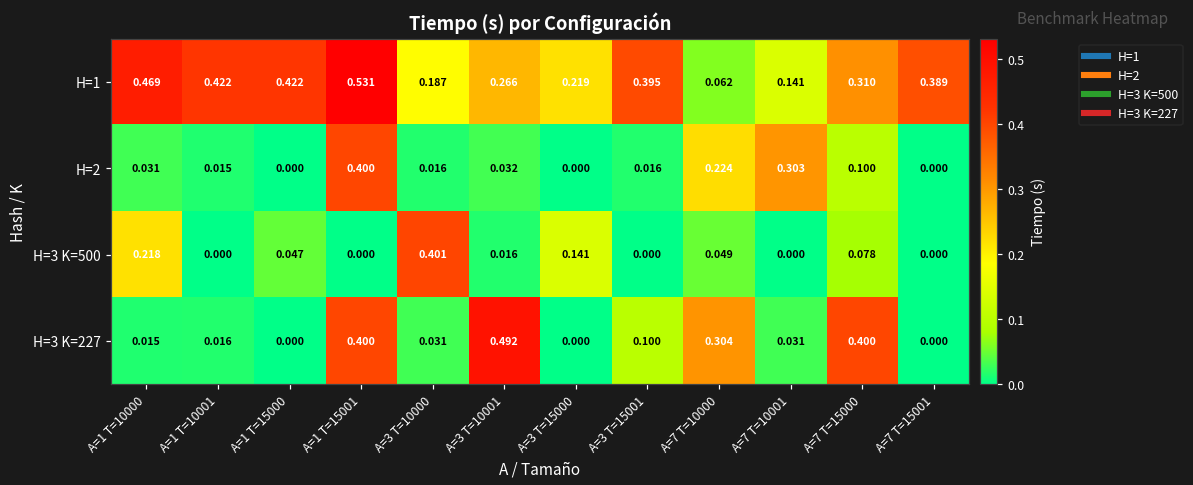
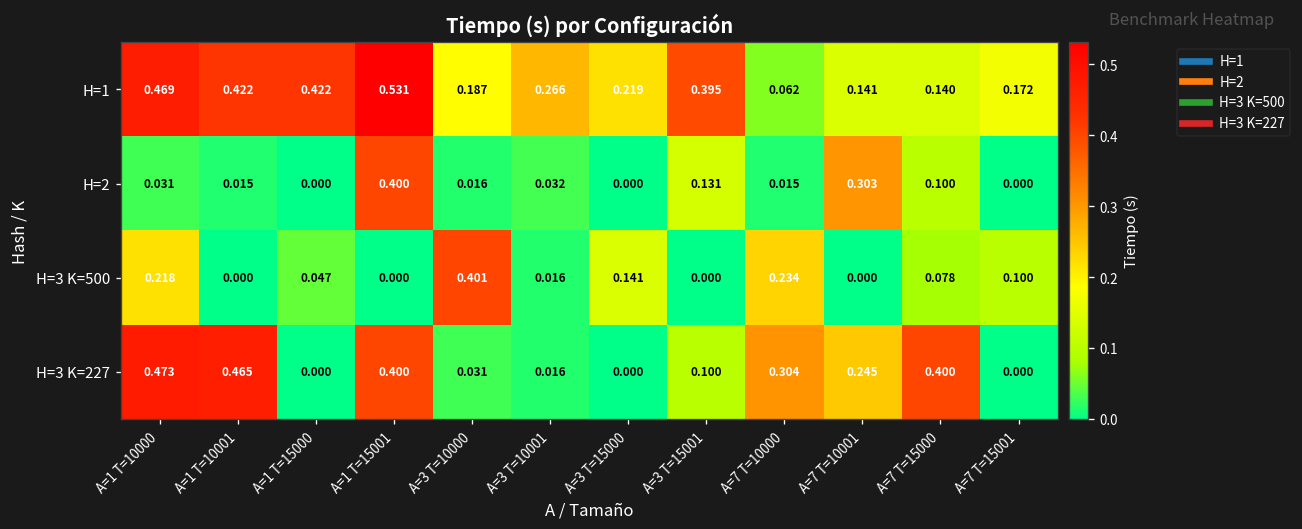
  {
    "H=1": {
      "A=1 T=10000": 0.469,
      "A=1 T=10001": 0.422,
      "A=1 T=15000": 0.422,
      "A=1 T=15001": 0.531,
      "A=3 T=10000": 0.187,
      "A=3 T=10001": 0.266,
      "A=3 T=15000": 0.219,
      "A=3 T=15001": 0.395,
      "A=7 T=10000": 0.062,
      "A=7 T=10001": 0.141,
-     "A=7 T=15000": 0.310,
-     "A=7 T=15001": 0.389
+     "A=7 T=15000": 0.140,
+     "A=7 T=15001": 0.172
    },
    "H=2": {
      "A=1 T=10000": 0.031,
      "A=1 T=10001": 0.015,
      "A=1 T=15000": 0.000,
      "A=1 T=15001": 0.400,
      "A=3 T=10000": 0.016,
      "A=3 T=10001": 0.032,
      "A=3 T=15000": 0.000,
-     "A=3 T=15001": 0.016,
-     "A=7 T=10000": 0.224,
+     "A=3 T=15001": 0.131,
+     "A=7 T=10000": 0.015,
      "A=7 T=10001": 0.303,
      "A=7 T=15000": 0.100,
      "A=7 T=15001": 0.000
    },
    "H=3 K=500": {
      "A=1 T=10000": 0.218,
      "A=1 T=10001": 0.000,
      "A=1 T=15000": 0.047,
      "A=1 T=15001": 0.000,
      "A=3 T=10000": 0.401,
      "A=3 T=10001": 0.016,
      "A=3 T=15000": 0.141,
      "A=3 T=15001": 0.000,
-     "A=7 T=10000": 0.049,
+     "A=7 T=10000": 0.234,
      "A=7 T=10001": 0.000,
      "A=7 T=15000": 0.078,
-     "A=7 T=15001": 0.000
+     "A=7 T=15001": 0.100
    },
    "H=3 K=227": {
-     "A=1 T=10000": 0.015,
-     "A=1 T=10001": 0.016,
+     "A=1 T=10000": 0.473,
+     "A=1 T=10001": 0.465,
      "A=1 T=15000": 0.000,
      "A=1 T=15001": 0.400,
      "A=3 T=10000": 0.031,
-     "A=3 T=10001": 0.492,
+     "A=3 T=10001": 0.016,
      "A=3 T=15000": 0.000,
      "A=3 T=15001": 0.100,
      "A=7 T=10000": 0.304,
-     "A=7 T=10001": 0.031,
+     "A=7 T=10001": 0.245,
      "A=7 T=15000": 0.400,
      "A=7 T=15001": 0.000
    }
  }
